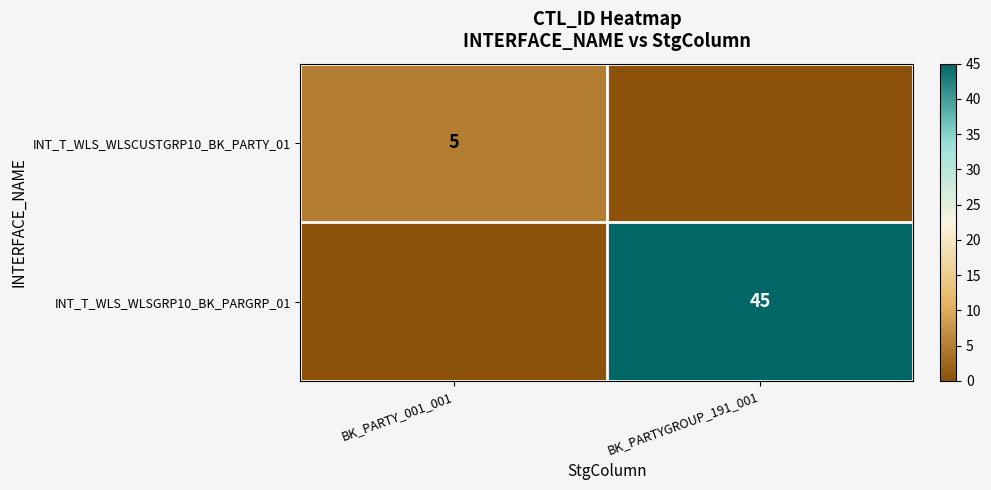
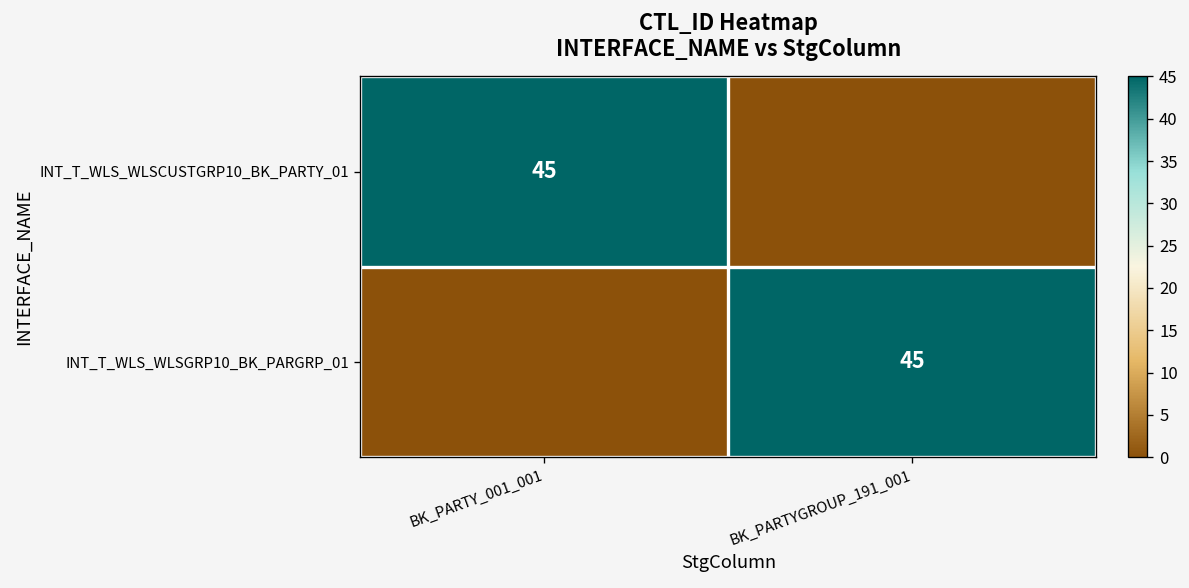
  {
    "INT_T_WLS_WLSCUSTGRP10_BK_PARTY_01": {
-     "BK_PARTY_001_001": 5
+     "BK_PARTY_001_001": 45
    },
    "INT_T_WLS_WLSGRP10_BK_PARGRP_01": {
      "BK_PARTYGROUP_191_001": 45
    }
  }
